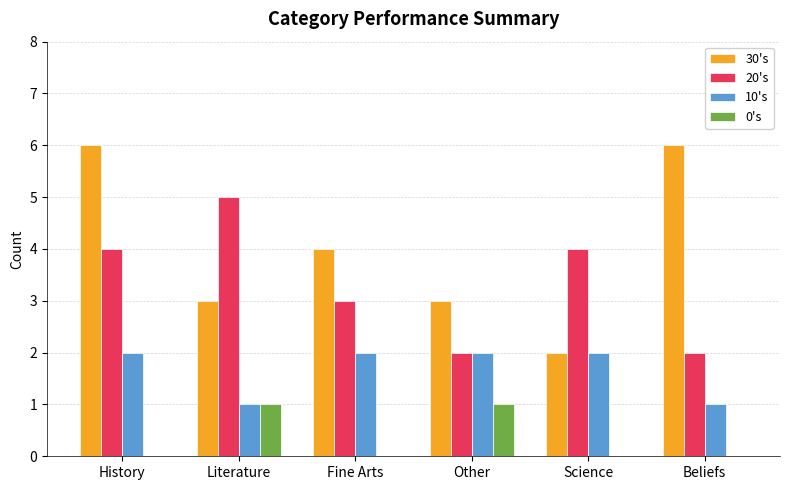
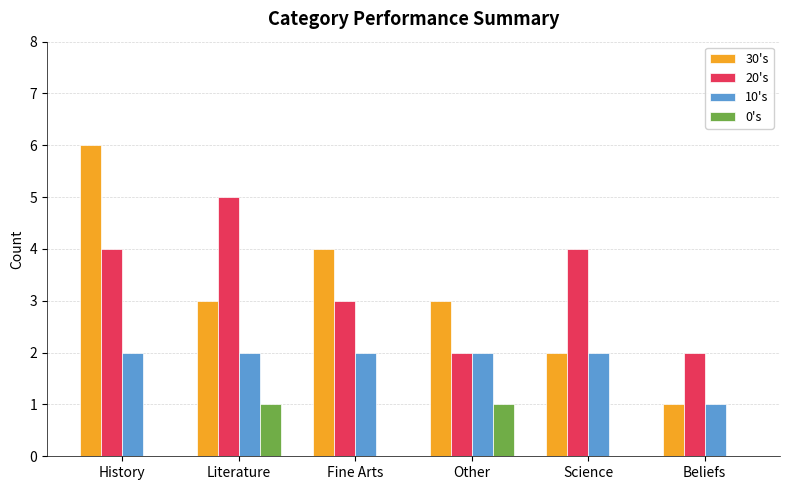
  {
    "30's": {
      "History": 6,
      "Literature": 3,
      "Fine Arts": 4,
      "Other": 3,
      "Science": 2,
-     "Beliefs": 6
+     "Beliefs": 1
    },
    "20's": {
      "History": 4,
      "Literature": 5,
      "Fine Arts": 3,
      "Other": 2,
      "Science": 4,
      "Beliefs": 2
    },
    "10's": {
      "History": 2,
-     "Literature": 1,
+     "Literature": 2,
      "Fine Arts": 2,
      "Other": 2,
      "Science": 2,
      "Beliefs": 1
    },
    "0's": {
      "History": 0,
      "Literature": 1,
      "Fine Arts": 0,
      "Other": 1,
      "Science": 0,
      "Beliefs": 0
    }
  }
